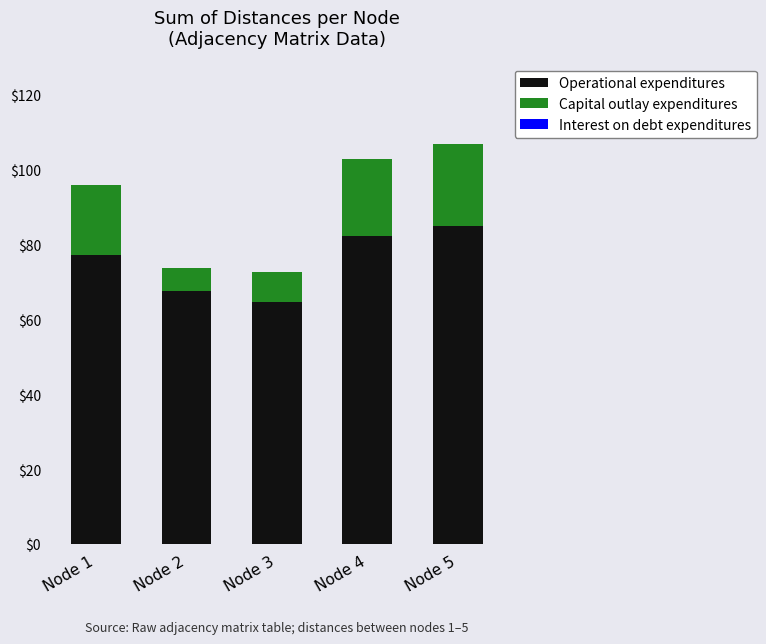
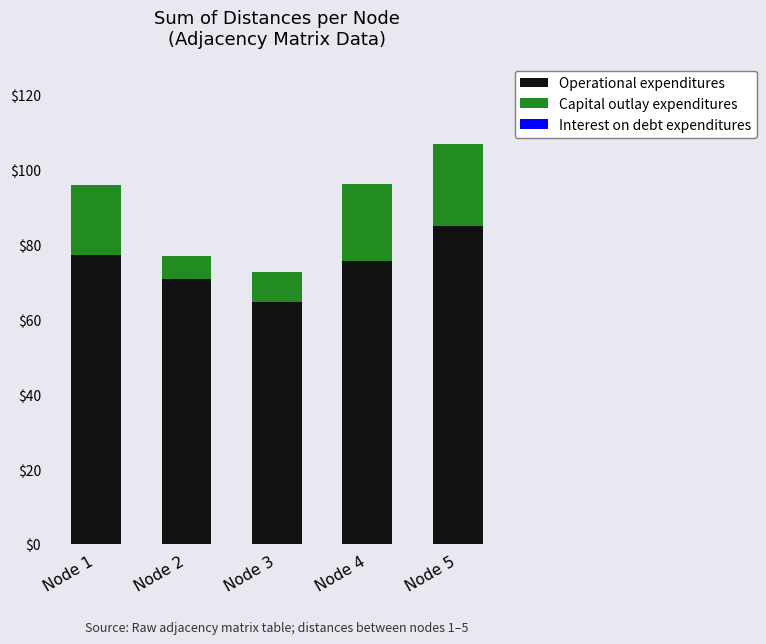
  {
    "Operational expenditures": {
      "Node 1": "$77",
-     "Node 2": "$68",
+     "Node 2": "$71",
      "Node 3": "$65",
-     "Node 4": "$82",
+     "Node 4": "$76",
      "Node 5": "$85"
    }
  }
